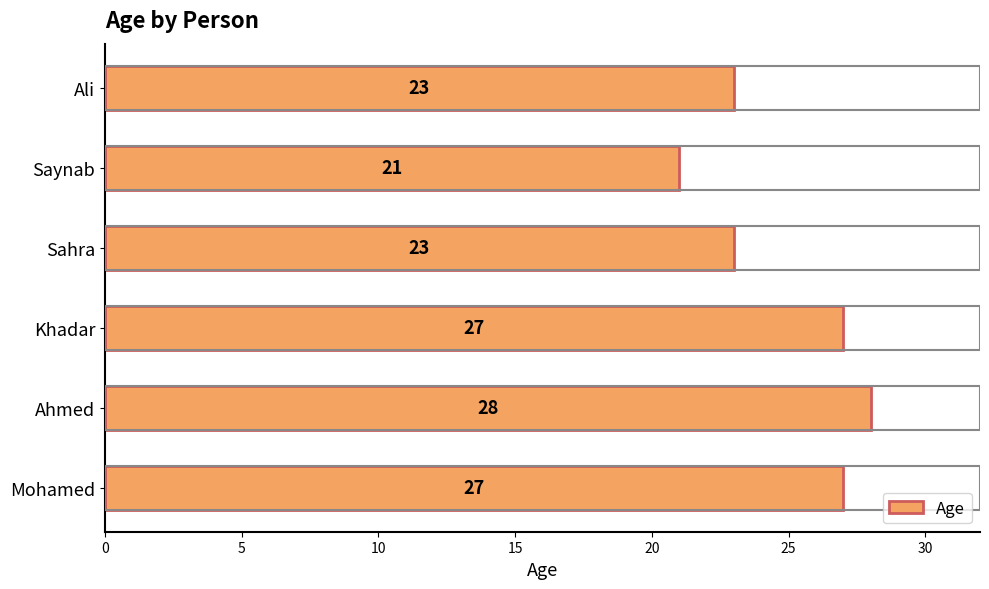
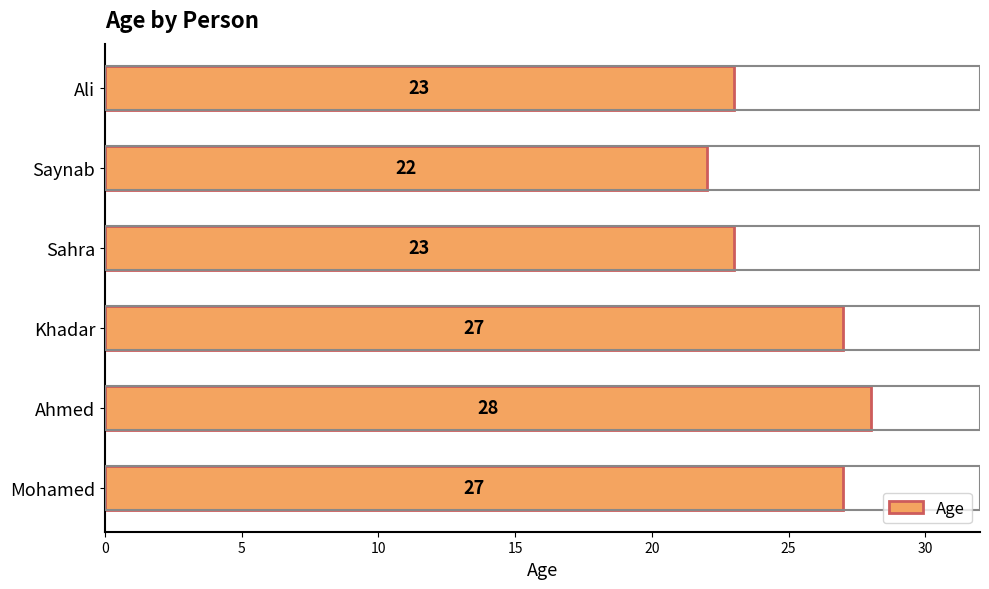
  {
    "Ali": 23,
-   "Saynab": 21,
+   "Saynab": 22,
    "Sahra": 23,
    "Khadar": 27,
    "Ahmed": 28,
    "Mohamed": 27
  }
